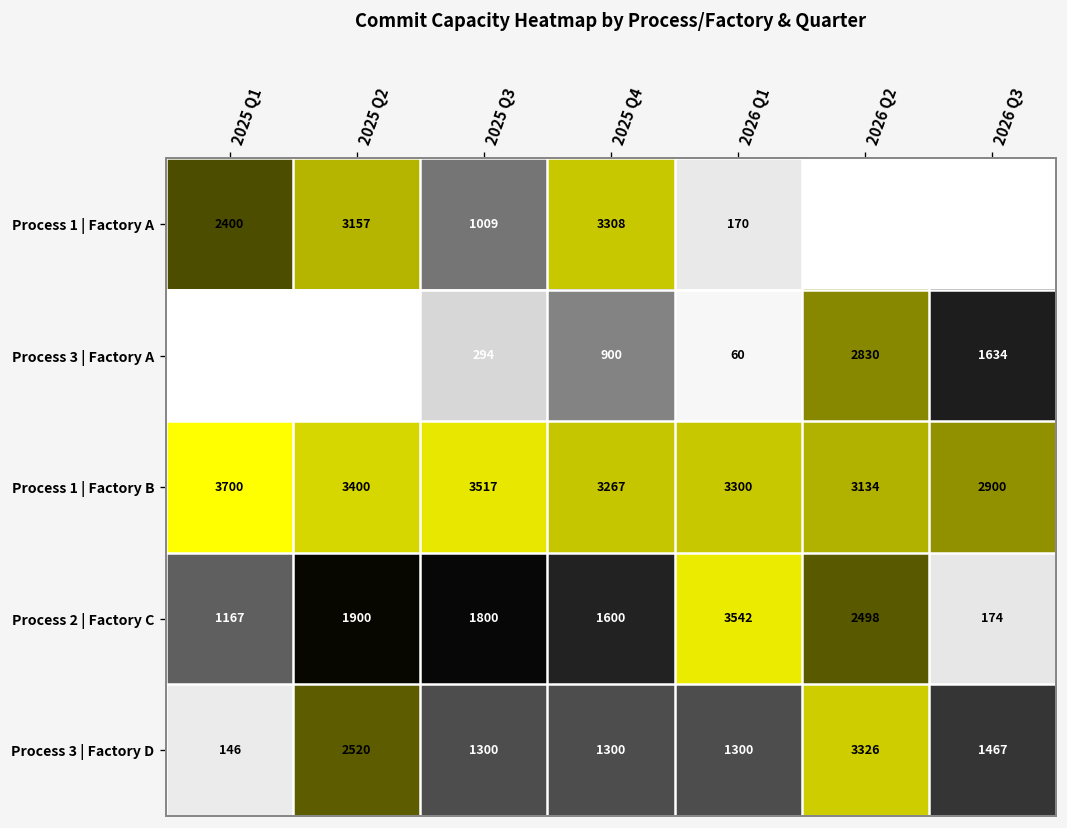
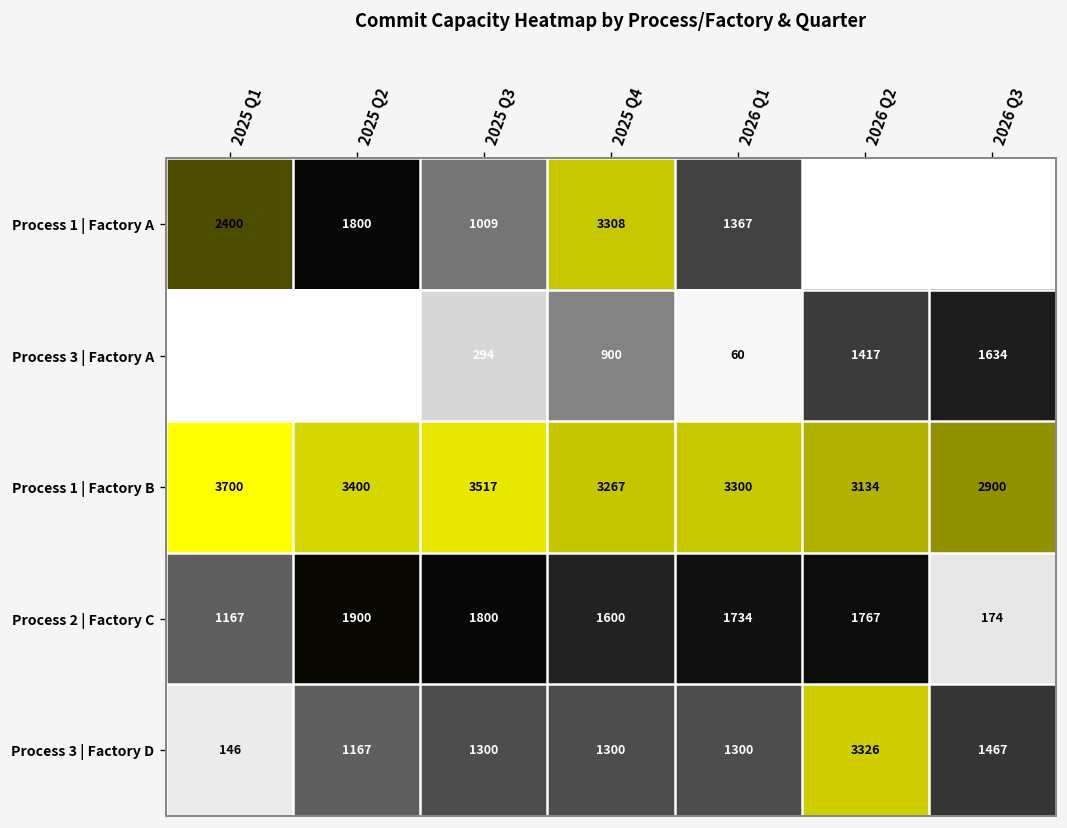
  {
    "Process 1 | Factory A": {
      "2025 Q1": 2400,
-     "2025 Q2": 3157,
+     "2025 Q2": 1800,
      "2025 Q3": 1009,
      "2025 Q4": 3308,
-     "2026 Q1": 170
+     "2026 Q1": 1367
    },
    "Process 3 | Factory A": {
      "2025 Q4": 900,
      "2026 Q1": 60,
-     "2026 Q2": 2830,
+     "2026 Q2": 1417,
      "2026 Q3": 1634
    },
    "Process 1 | Factory B": {
      "2025 Q1": 3700,
      "2025 Q2": 3400,
      "2025 Q3": 3517,
      "2025 Q4": 3267,
      "2026 Q1": 3300,
      "2026 Q2": 3134,
      "2026 Q3": 2900
    },
    "Process 2 | Factory C": {
      "2025 Q1": 1167,
      "2025 Q2": 1900,
      "2025 Q3": 1800,
      "2025 Q4": 1600,
-     "2026 Q1": 3542,
-     "2026 Q2": 2498,
+     "2026 Q1": 1734,
+     "2026 Q2": 1767,
      "2026 Q3": 174
    },
    "Process 3 | Factory D": {
      "2025 Q1": 146,
-     "2025 Q2": 2520,
+     "2025 Q2": 1167,
      "2025 Q3": 1300,
      "2025 Q4": 1300,
      "2026 Q1": 1300,
      "2026 Q2": 3326,
      "2026 Q3": 1467
    }
  }
